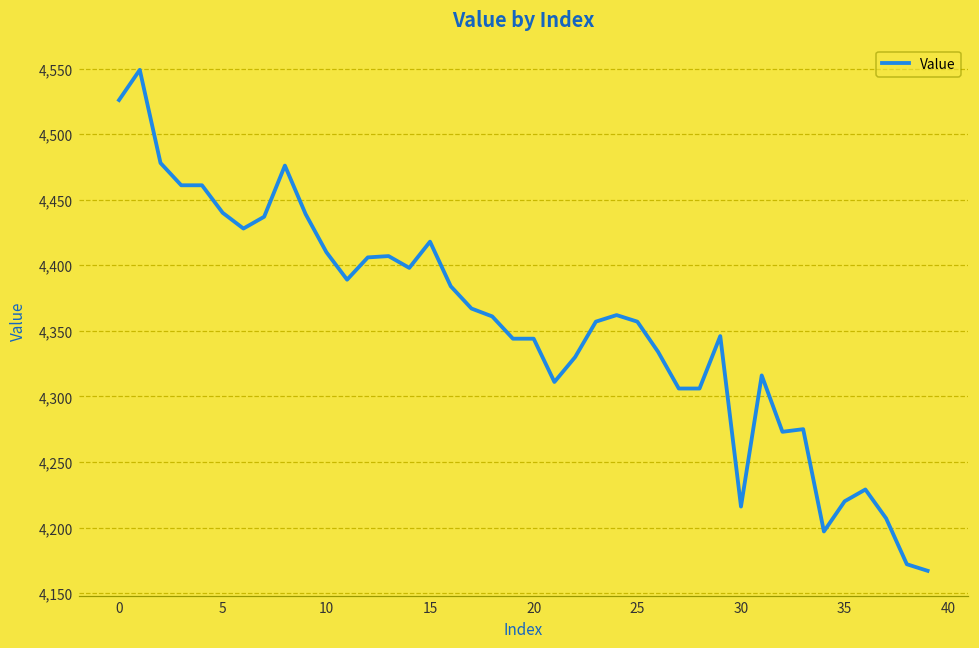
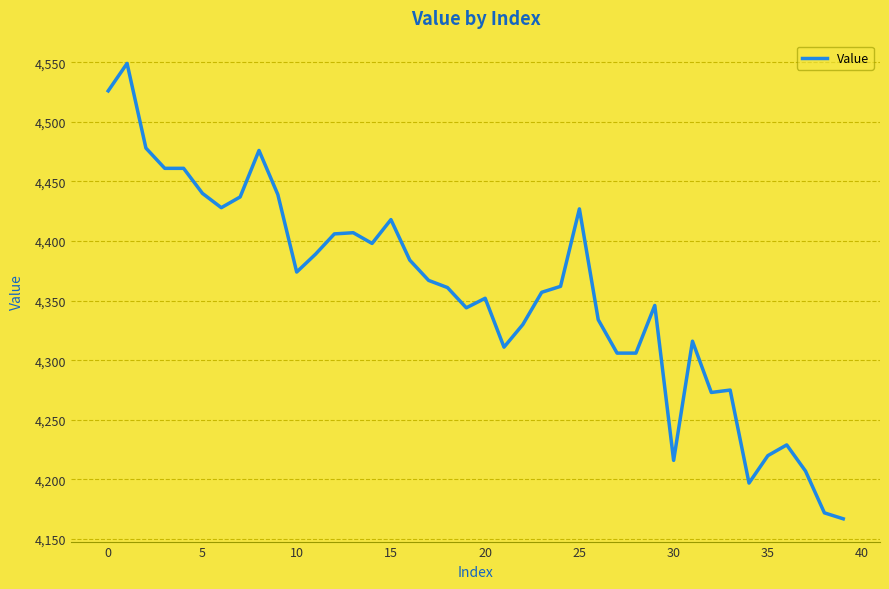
  {
    "0": "4,526",
    "5": "4,440",
-   "10": "4,410",
+   "10": "4,374",
    "15": "4,418",
-   "20": "4,344",
-   "25": "4,357",
+   "20": "4,352",
+   "25": "4,427",
    "30": "4,216",
    "35": "4,220"
  }
